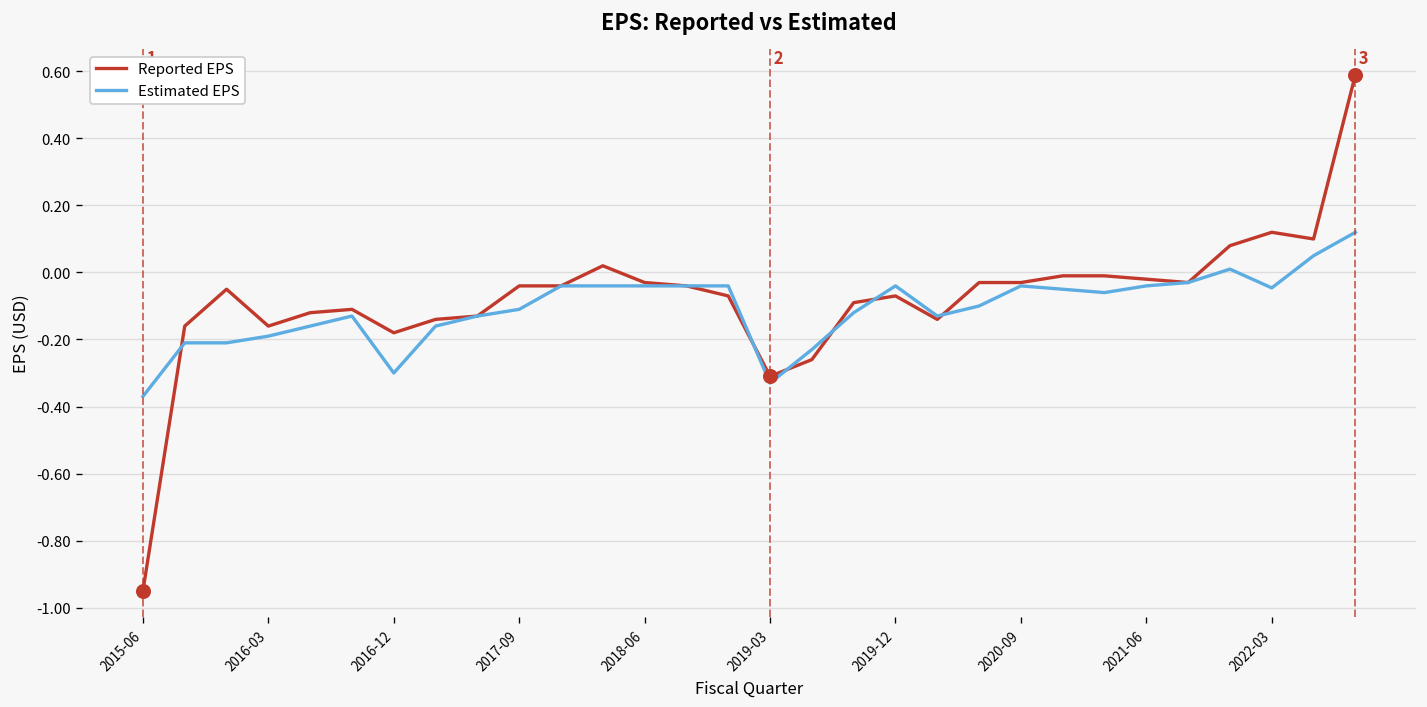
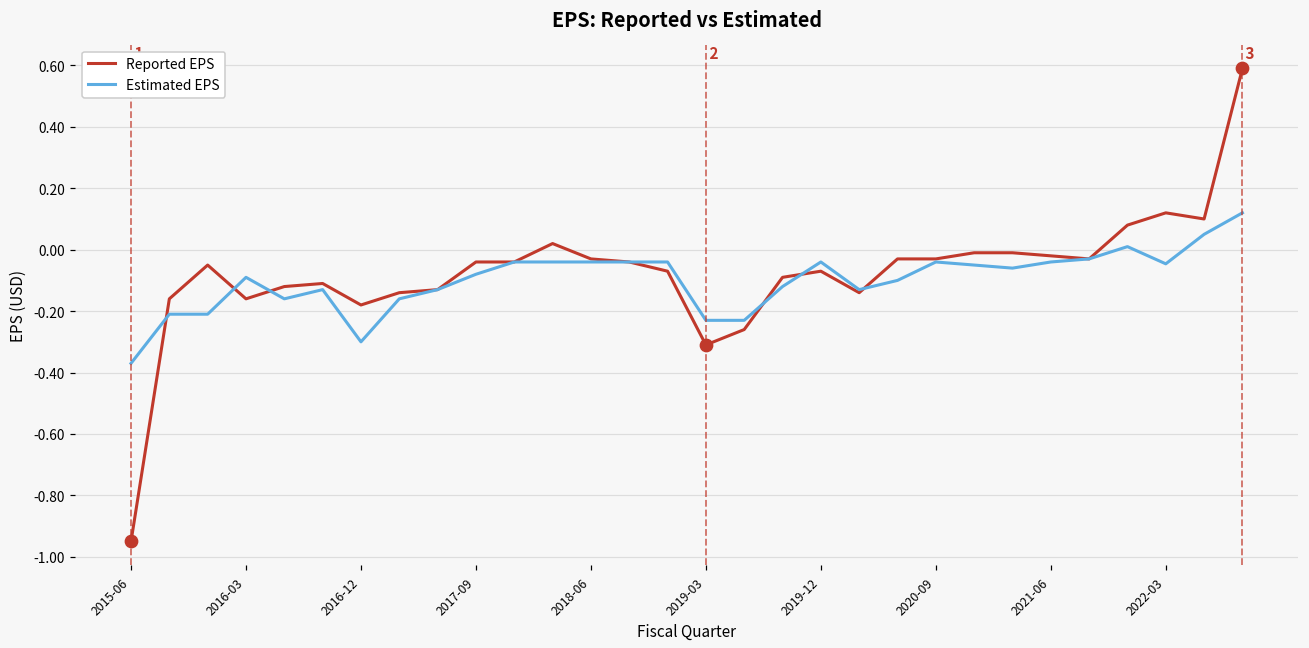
  {
    "Estimated EPS": {
      "2015-06": -0.37,
-     "2016-03": -0.19,
+     "2016-03": -0.09,
      "2016-12": -0.30,
-     "2017-09": -0.11,
+     "2017-09": -0.08,
      "2018-06": -0.04,
-     "2019-03": -0.33,
+     "2019-03": -0.23,
      "2019-12": -0.04,
      "2020-09": -0.04,
      "2021-06": -0.04,
      "2022-03": -0.05
    }
  }
